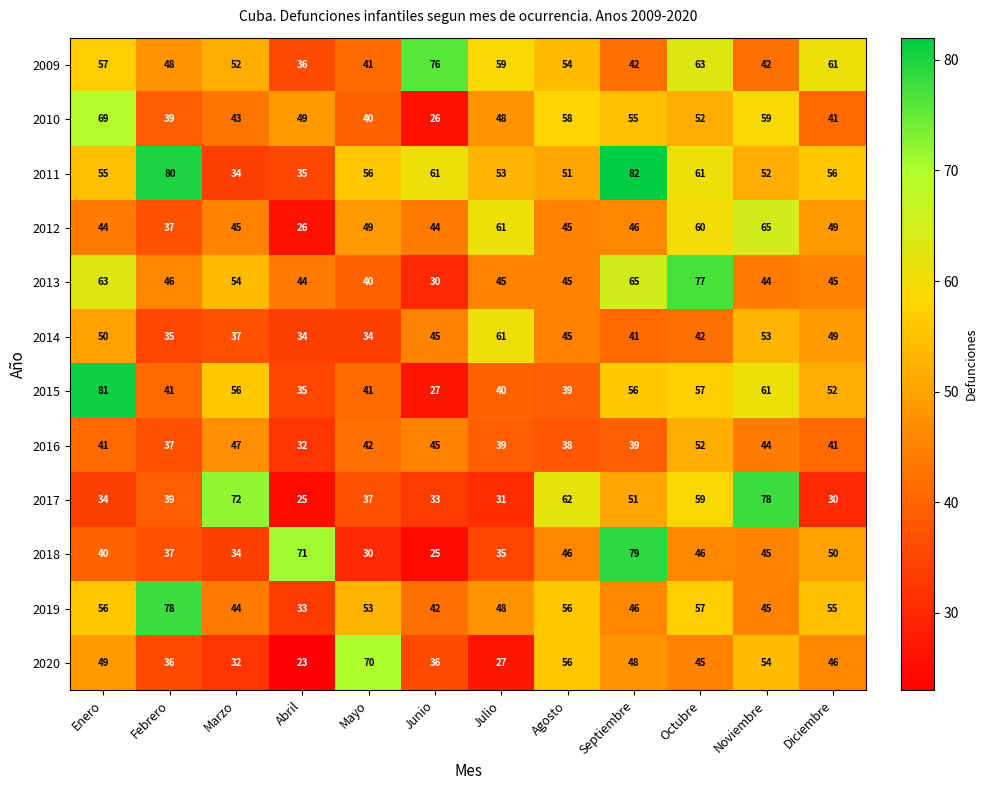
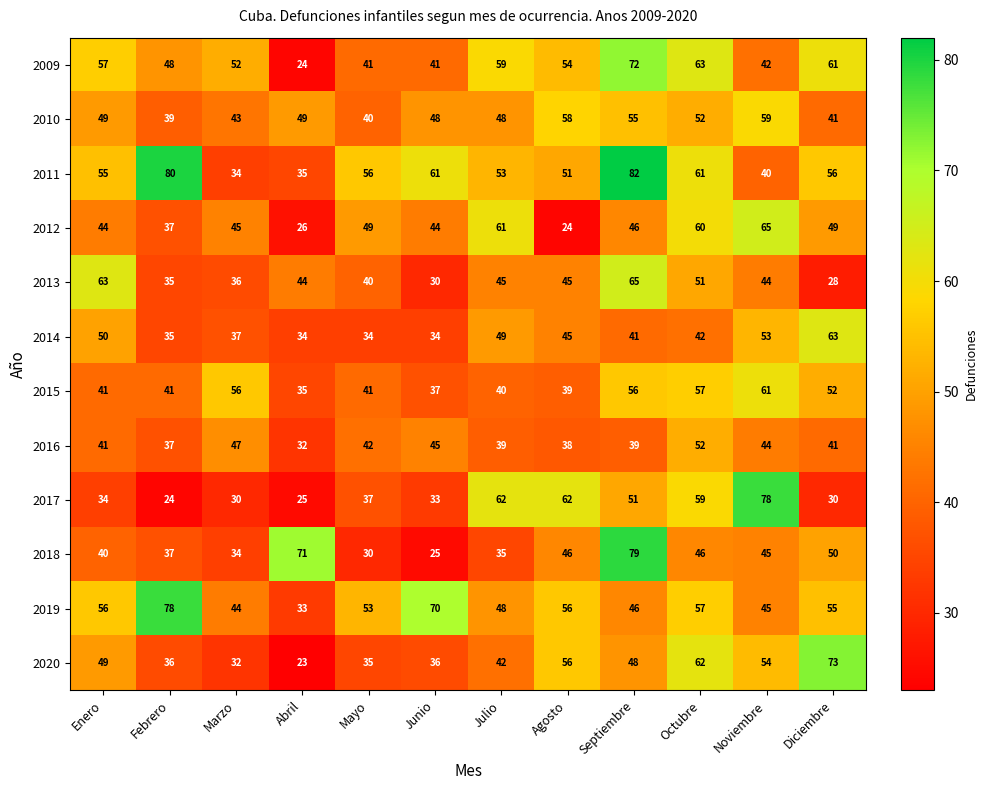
  {
    "2009": {
      "Enero": 57,
      "Febrero": 48,
      "Marzo": 52,
-     "Abril": 36,
+     "Abril": 24,
      "Mayo": 41,
-     "Junio": 76,
+     "Junio": 41,
      "Julio": 59,
      "Agosto": 54,
-     "Septiembre": 42,
+     "Septiembre": 72,
      "Octubre": 63,
      "Noviembre": 42,
      "Diciembre": 61
    },
    "2010": {
-     "Enero": 69,
+     "Enero": 49,
      "Febrero": 39,
      "Marzo": 43,
      "Abril": 49,
      "Mayo": 40,
-     "Junio": 26,
+     "Junio": 48,
      "Julio": 48,
      "Agosto": 58,
      "Septiembre": 55,
      "Octubre": 52,
      "Noviembre": 59,
      "Diciembre": 41
    },
    "2011": {
      "Enero": 55,
      "Febrero": 80,
      "Marzo": 34,
      "Abril": 35,
      "Mayo": 56,
      "Junio": 61,
      "Julio": 53,
      "Agosto": 51,
      "Septiembre": 82,
      "Octubre": 61,
-     "Noviembre": 52,
+     "Noviembre": 40,
      "Diciembre": 56
    },
    "2012": {
      "Enero": 44,
      "Febrero": 37,
      "Marzo": 45,
      "Abril": 26,
      "Mayo": 49,
      "Junio": 44,
      "Julio": 61,
-     "Agosto": 45,
+     "Agosto": 24,
      "Septiembre": 46,
      "Octubre": 60,
      "Noviembre": 65,
      "Diciembre": 49
    },
    "2013": {
      "Enero": 63,
-     "Febrero": 46,
-     "Marzo": 54,
+     "Febrero": 35,
+     "Marzo": 36,
      "Abril": 44,
      "Mayo": 40,
      "Junio": 30,
      "Julio": 45,
      "Agosto": 45,
      "Septiembre": 65,
-     "Octubre": 77,
+     "Octubre": 51,
      "Noviembre": 44,
-     "Diciembre": 45
+     "Diciembre": 28
    },
    "2014": {
      "Enero": 50,
      "Febrero": 35,
      "Marzo": 37,
      "Abril": 34,
      "Mayo": 34,
-     "Junio": 45,
-     "Julio": 61,
+     "Junio": 34,
+     "Julio": 49,
      "Agosto": 45,
      "Septiembre": 41,
      "Octubre": 42,
      "Noviembre": 53,
-     "Diciembre": 49
+     "Diciembre": 63
    },
    "2015": {
-     "Enero": 81,
+     "Enero": 41,
      "Febrero": 41,
      "Marzo": 56,
      "Abril": 35,
      "Mayo": 41,
-     "Junio": 27,
+     "Junio": 37,
      "Julio": 40,
      "Agosto": 39,
      "Septiembre": 56,
      "Octubre": 57,
      "Noviembre": 61,
      "Diciembre": 52
    },
    "2016": {
      "Enero": 41,
      "Febrero": 37,
      "Marzo": 47,
      "Abril": 32,
      "Mayo": 42,
      "Junio": 45,
      "Julio": 39,
      "Agosto": 38,
      "Septiembre": 39,
      "Octubre": 52,
      "Noviembre": 44,
      "Diciembre": 41
    },
    "2017": {
      "Enero": 34,
-     "Febrero": 39,
-     "Marzo": 72,
+     "Febrero": 24,
+     "Marzo": 30,
      "Abril": 25,
      "Mayo": 37,
      "Junio": 33,
-     "Julio": 31,
+     "Julio": 62,
      "Agosto": 62,
      "Septiembre": 51,
      "Octubre": 59,
      "Noviembre": 78,
      "Diciembre": 30
    },
    "2018": {
      "Enero": 40,
      "Febrero": 37,
      "Marzo": 34,
      "Abril": 71,
      "Mayo": 30,
      "Junio": 25,
      "Julio": 35,
      "Agosto": 46,
      "Septiembre": 79,
      "Octubre": 46,
      "Noviembre": 45,
      "Diciembre": 50
    },
    "2019": {
      "Enero": 56,
      "Febrero": 78,
      "Marzo": 44,
      "Abril": 33,
      "Mayo": 53,
-     "Junio": 42,
+     "Junio": 70,
      "Julio": 48,
      "Agosto": 56,
      "Septiembre": 46,
      "Octubre": 57,
      "Noviembre": 45,
      "Diciembre": 55
    },
    "2020": {
      "Enero": 49,
      "Febrero": 36,
      "Marzo": 32,
      "Abril": 23,
-     "Mayo": 70,
+     "Mayo": 35,
      "Junio": 36,
-     "Julio": 27,
+     "Julio": 42,
      "Agosto": 56,
      "Septiembre": 48,
-     "Octubre": 45,
+     "Octubre": 62,
      "Noviembre": 54,
-     "Diciembre": 46
+     "Diciembre": 73
    }
  }
